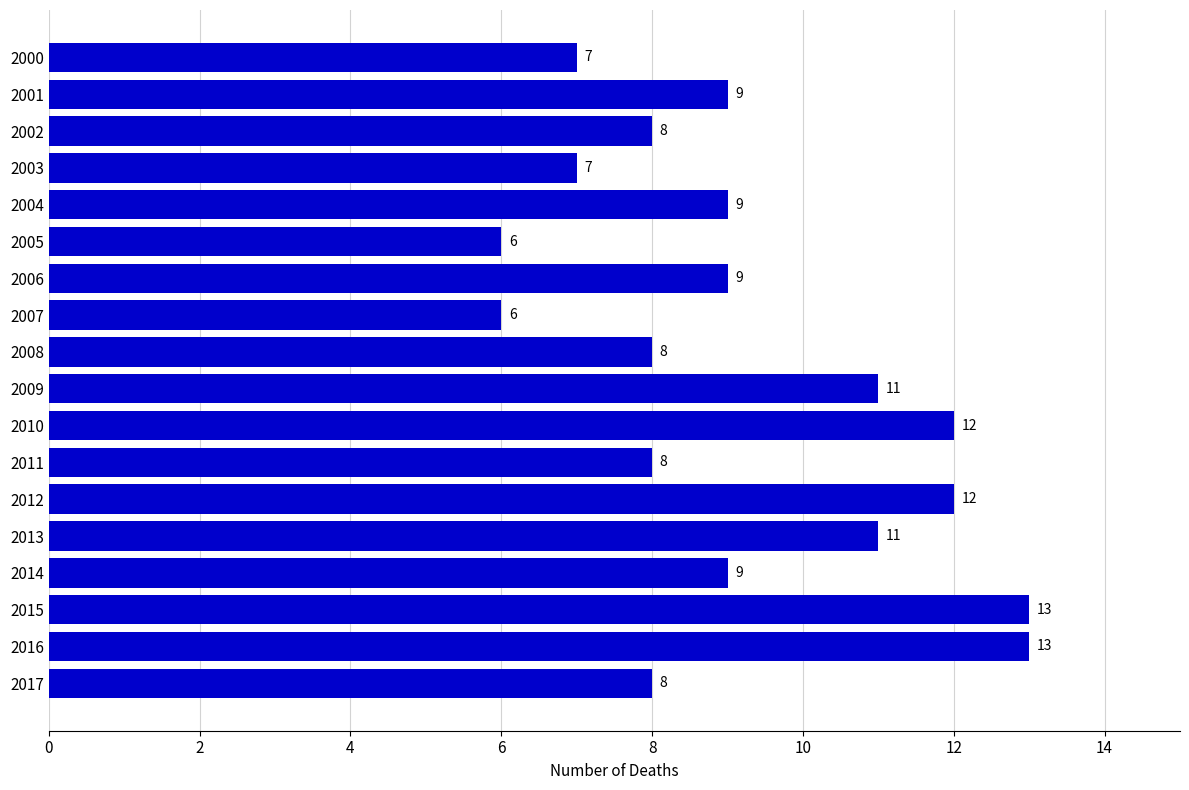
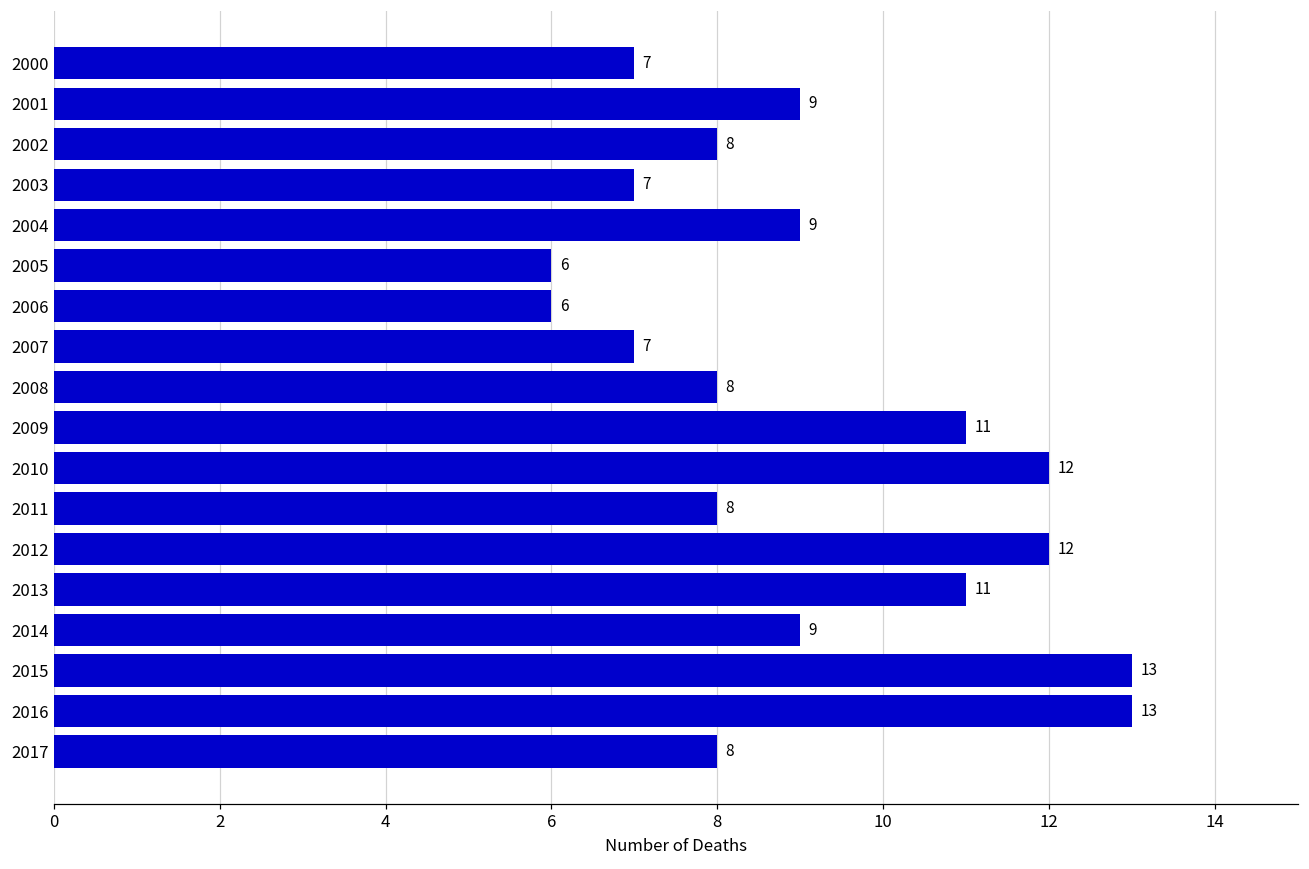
  {
    "2000": 7,
    "2001": 9,
    "2002": 8,
    "2003": 7,
    "2004": 9,
    "2005": 6,
-   "2006": 9,
-   "2007": 6,
+   "2006": 6,
+   "2007": 7,
    "2008": 8,
    "2009": 11,
    "2010": 12,
    "2011": 8,
    "2012": 12,
    "2013": 11,
    "2014": 9,
    "2015": 13,
    "2016": 13,
    "2017": 8
  }
